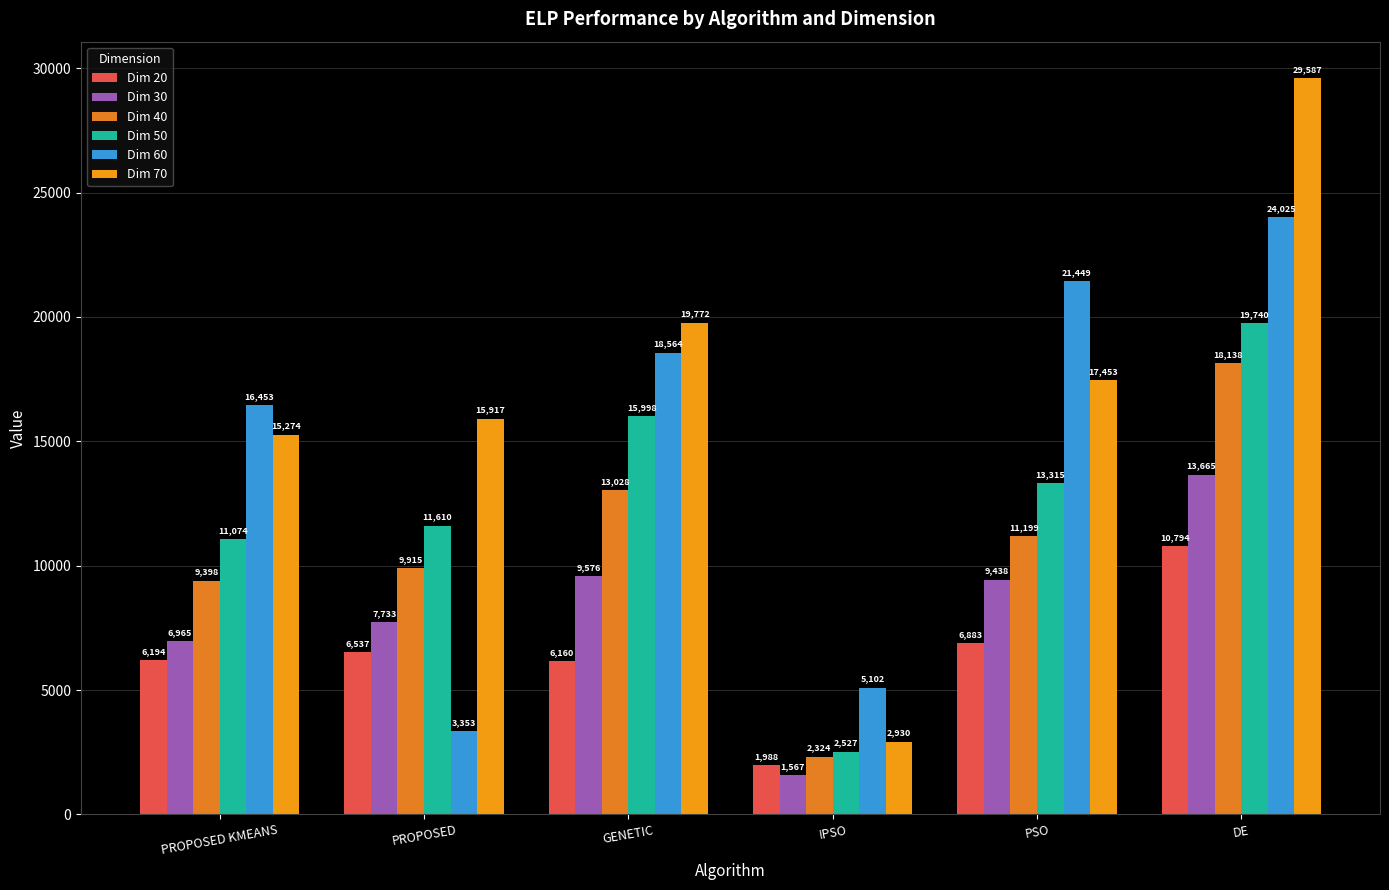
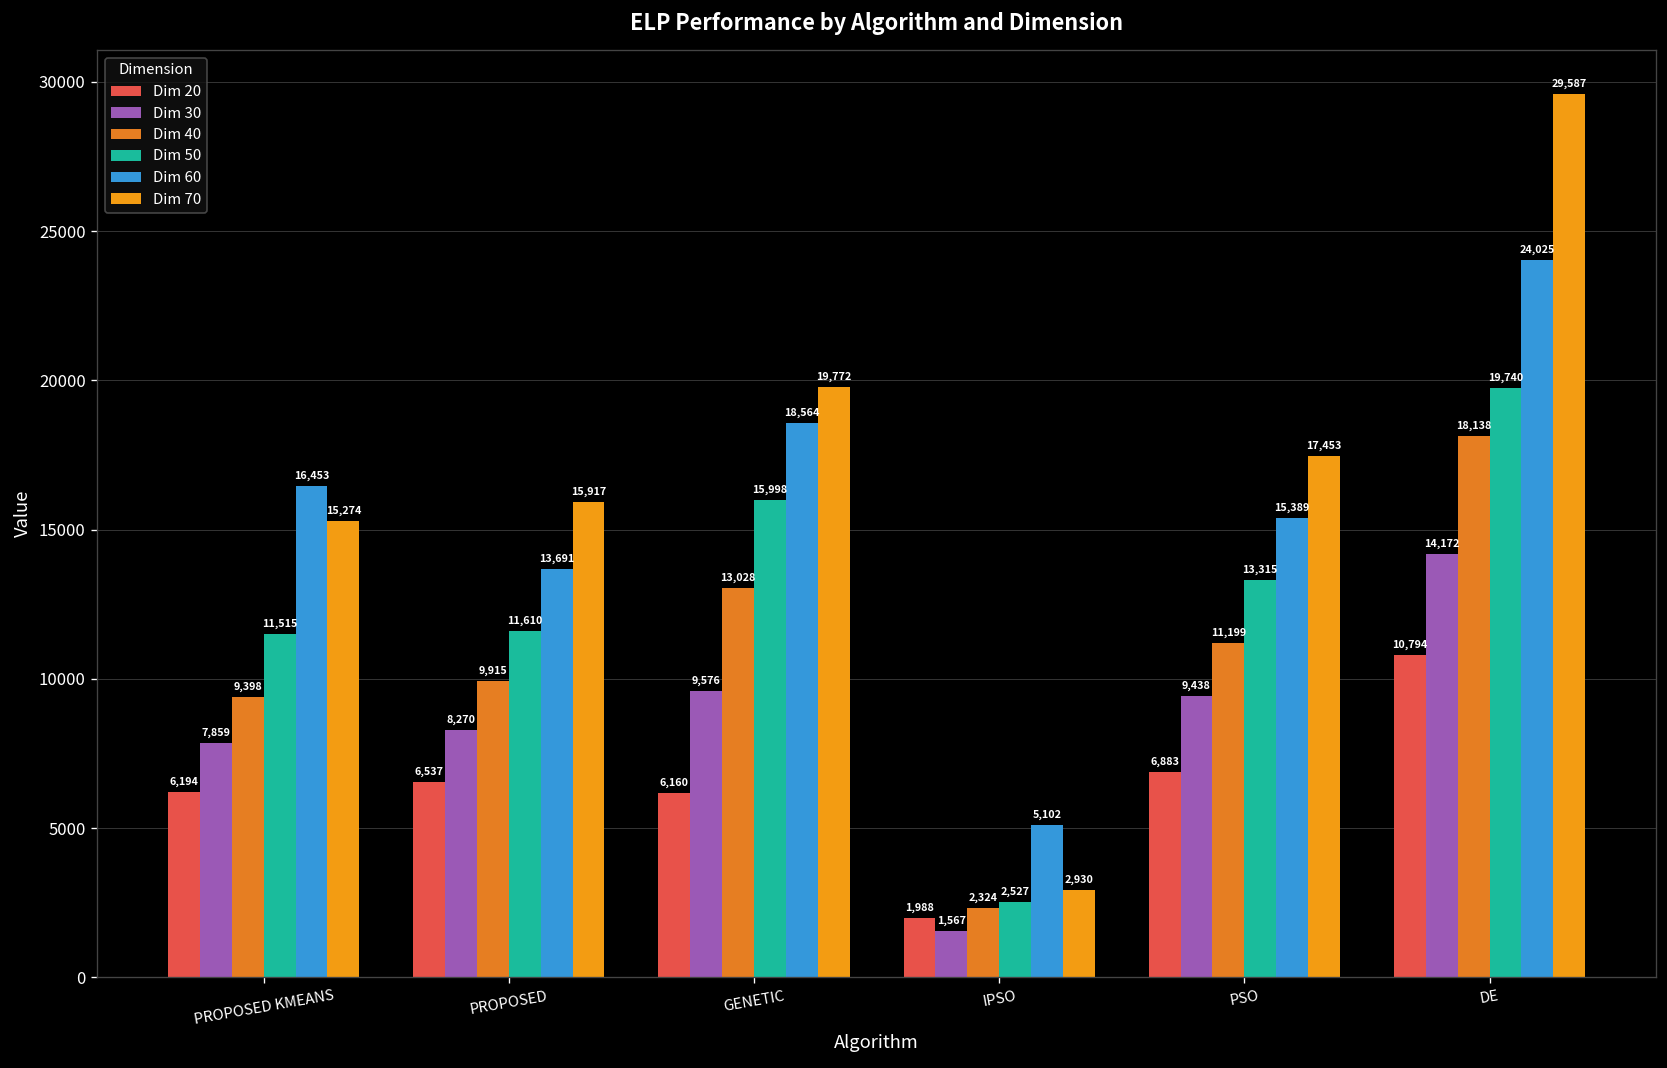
  {
    "Dim 30": {
-     "PROPOSED KMEANS": "6,965",
-     "PROPOSED": "7,733",
+     "PROPOSED KMEANS": "7,859",
+     "PROPOSED": "8,270",
      "GENETIC": "9,576",
      "IPSO": "1,567",
      "PSO": "9,438",
-     "DE": "13,665"
+     "DE": "14,172"
    },
    "Dim 50": {
-     "PROPOSED KMEANS": "11,074",
+     "PROPOSED KMEANS": "11,515",
      "PROPOSED": "11,610",
      "GENETIC": "15,998",
      "IPSO": "2,527",
      "PSO": "13,315",
      "DE": "19,740"
    },
    "Dim 60": {
      "PROPOSED KMEANS": "16,453",
-     "PROPOSED": "3,353",
+     "PROPOSED": "13,691",
      "GENETIC": "18,564",
      "IPSO": "5,102",
-     "PSO": "21,449",
+     "PSO": "15,389",
      "DE": "24,025"
    }
  }
